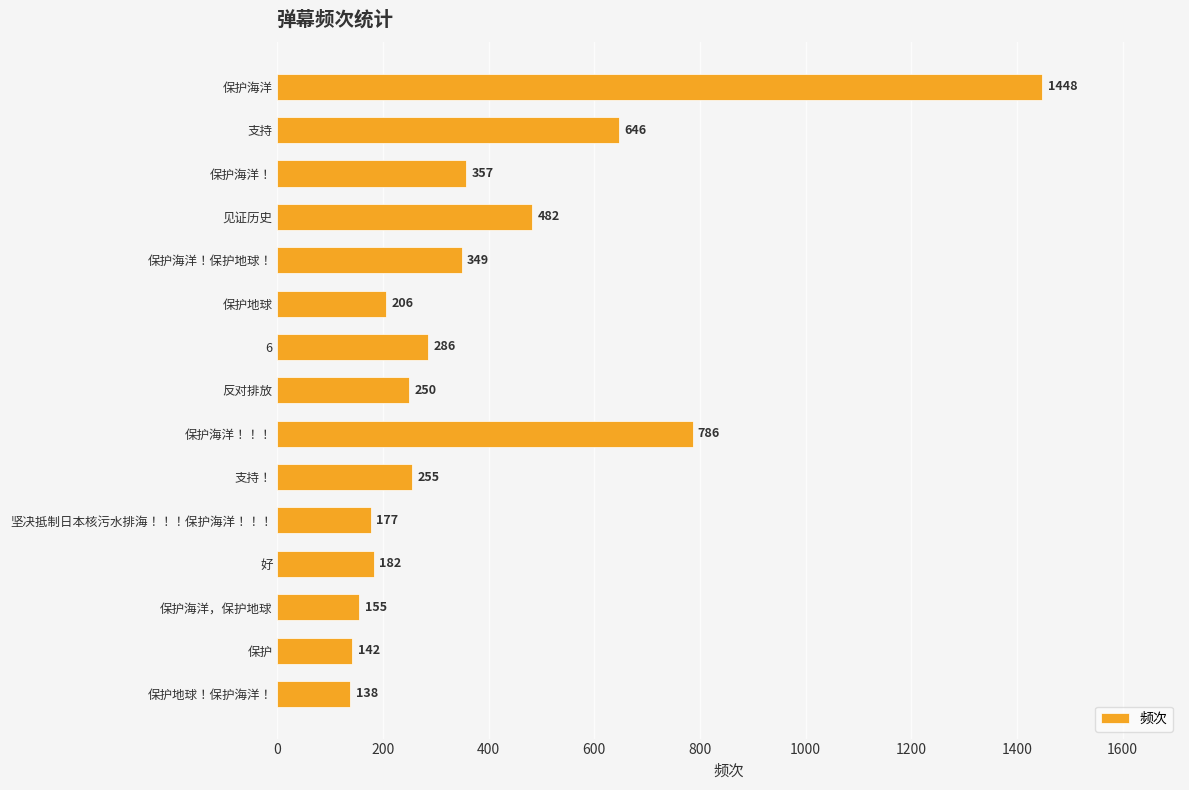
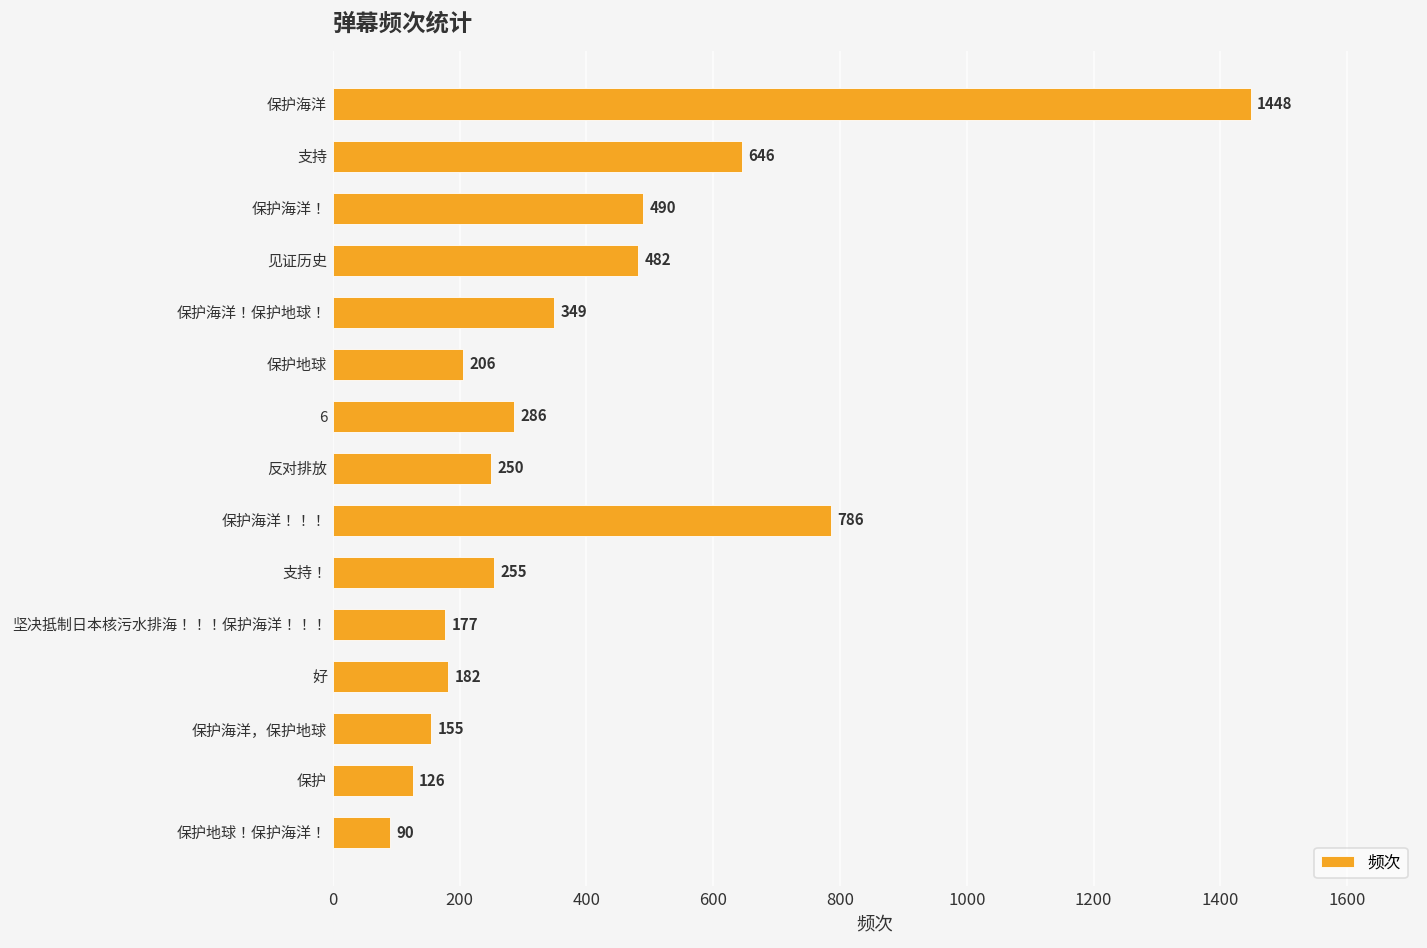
  {
    "保护海洋": 1448,
    "支持": 646,
-   "保护海洋！": 357,
+   "保护海洋！": 490,
    "见证历史": 482,
    "保护海洋！保护地球！": 349,
    "保护地球": 206,
    "6": 286,
    "反对排放": 250,
    "保护海洋！！！": 786,
    "支持！": 255,
    "坚决抵制日本核污水排海！！！保护海洋！！！": 177,
    "好": 182,
    "保护海洋，保护地球": 155,
-   "保护": 142,
-   "保护地球！保护海洋！": 138
+   "保护": 126,
+   "保护地球！保护海洋！": 90
  }
